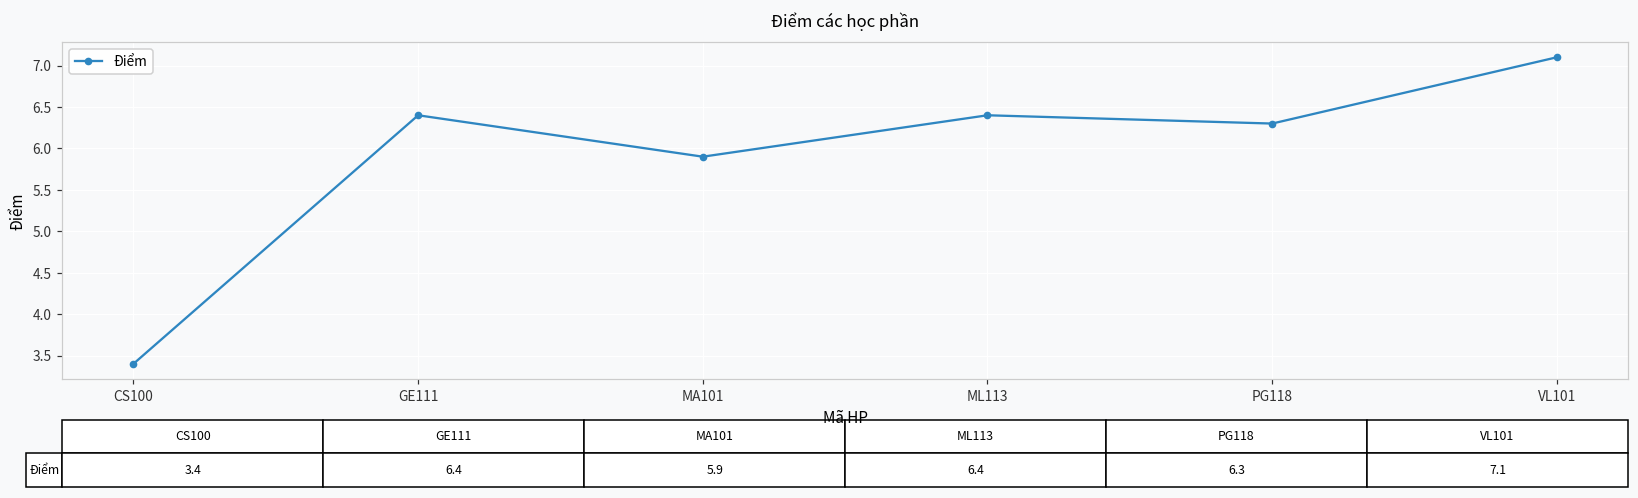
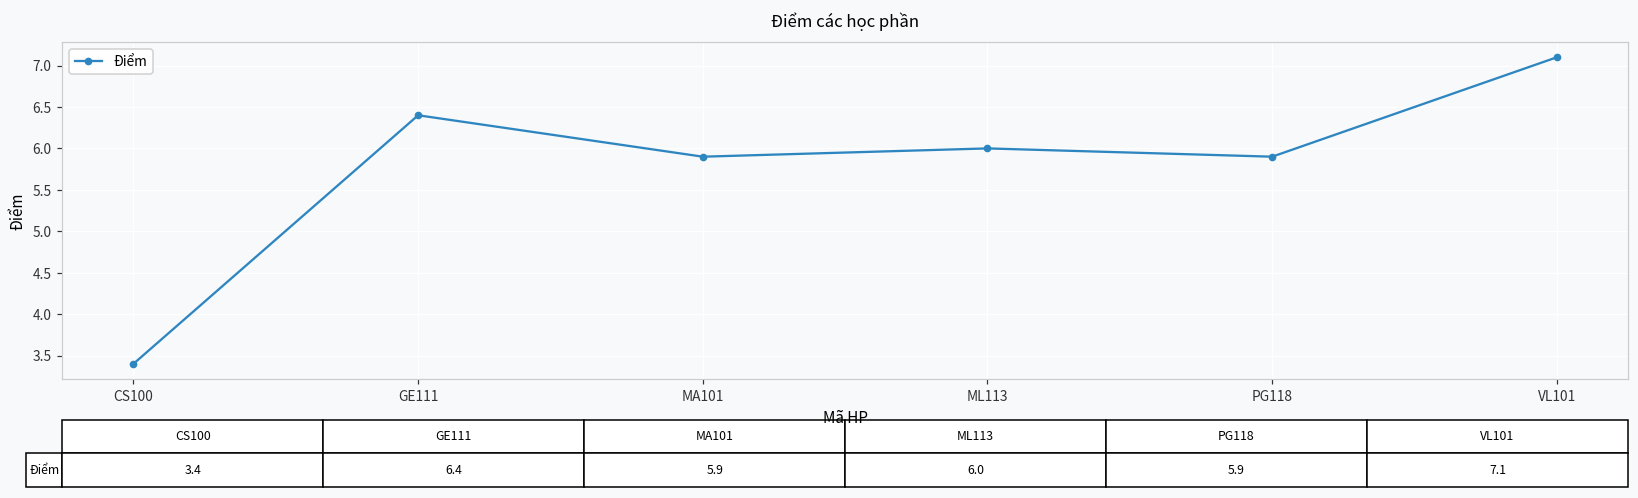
  {
-   "ML113": 6.4,
-   "PG118": 6.3
+   "ML113": 6.0,
+   "PG118": 5.9
  }
